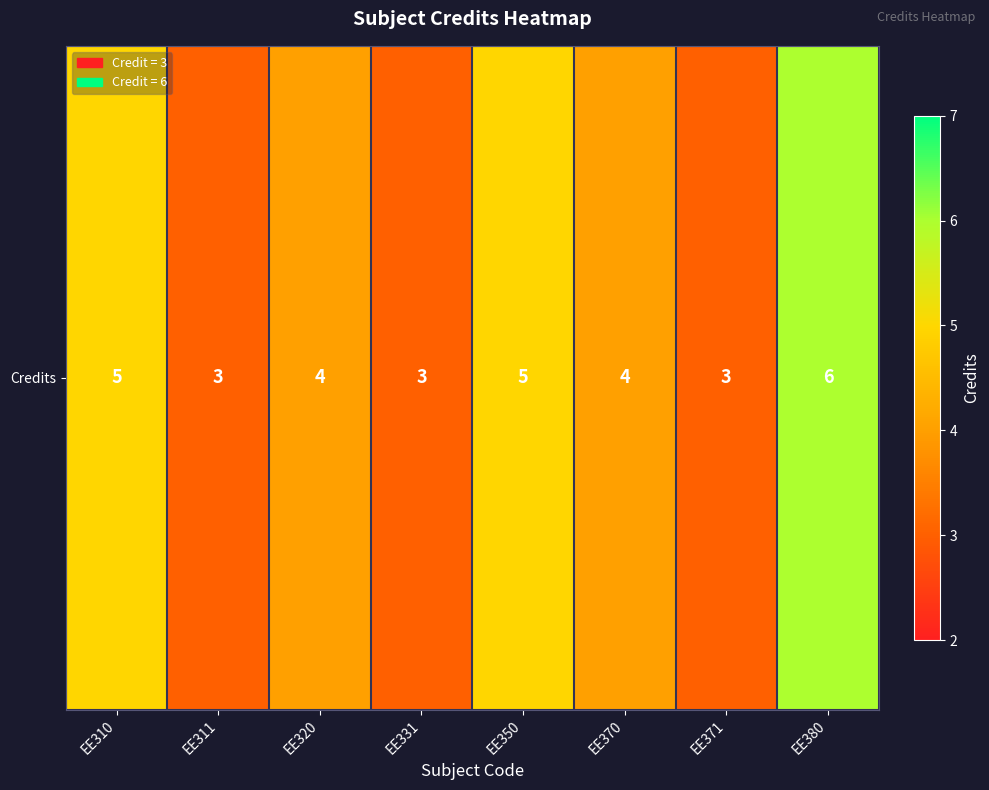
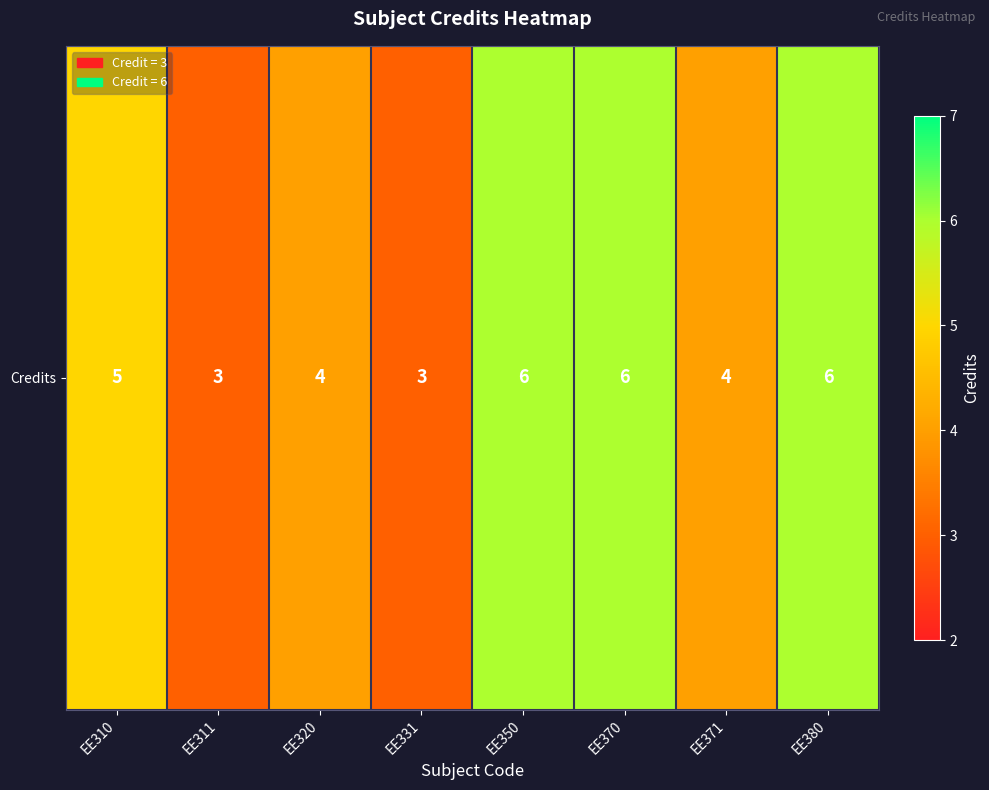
  {
    "Credits": {
      "EE310": 5,
      "EE311": 3,
      "EE320": 4,
      "EE331": 3,
-     "EE350": 5,
-     "EE370": 4,
-     "EE371": 3,
+     "EE350": 6,
+     "EE370": 6,
+     "EE371": 4,
      "EE380": 6
    }
  }
